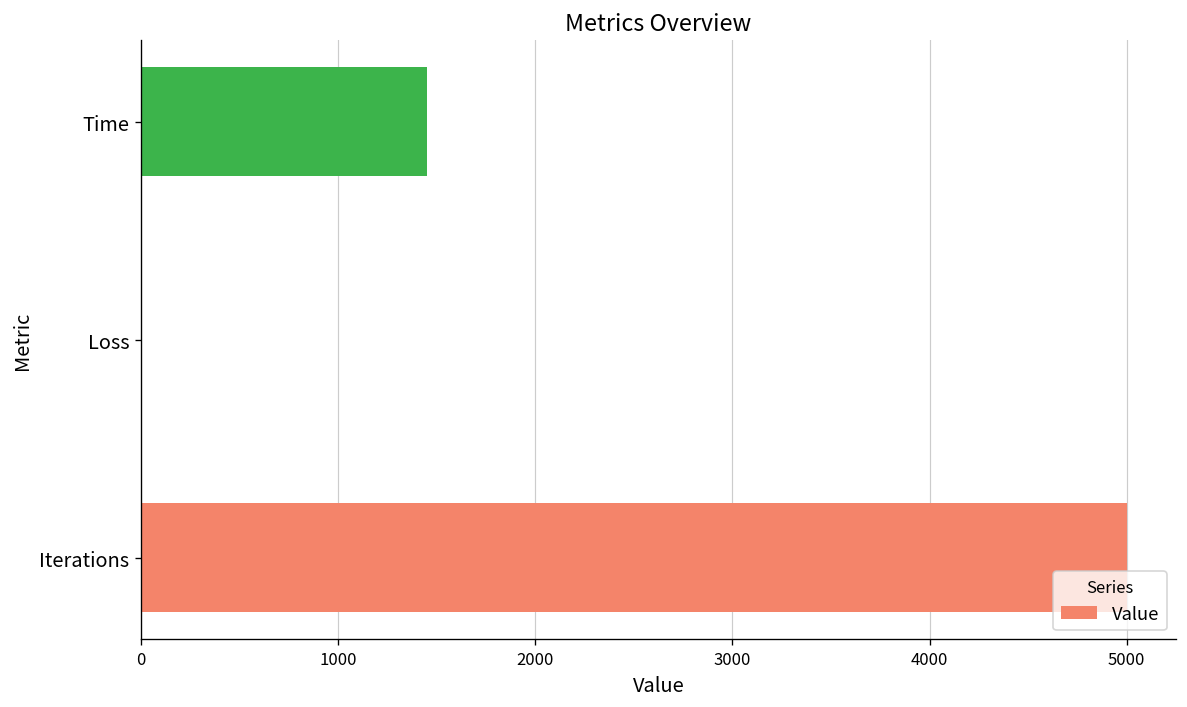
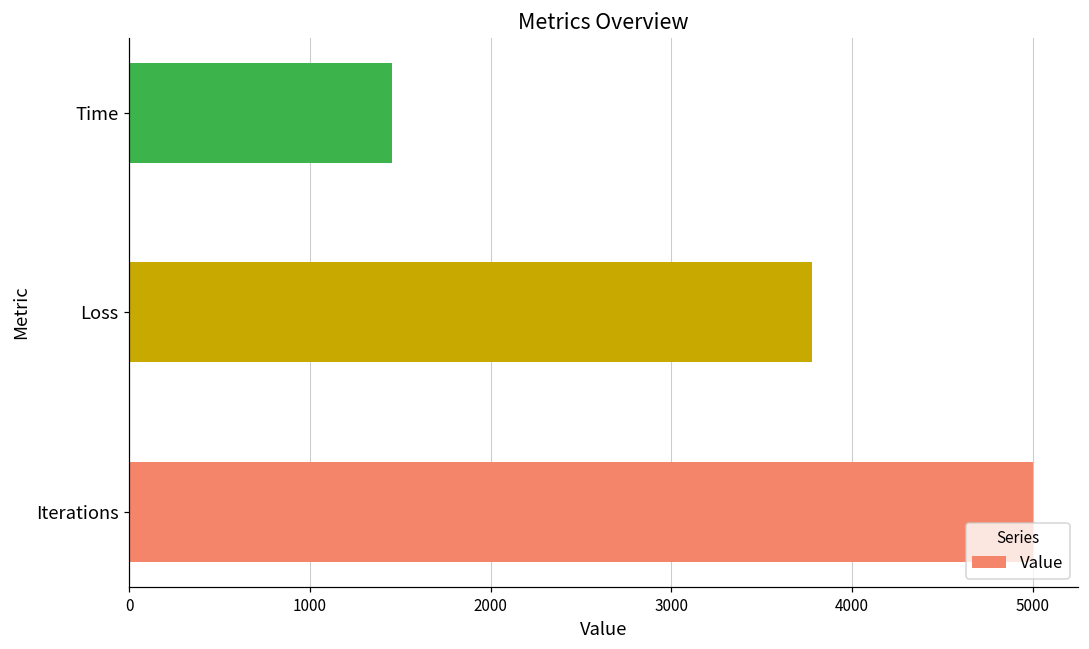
  {
    "Time": 1450,
-   "Loss": 0,
+   "Loss": 3780,
    "Iterations": 5000
  }
